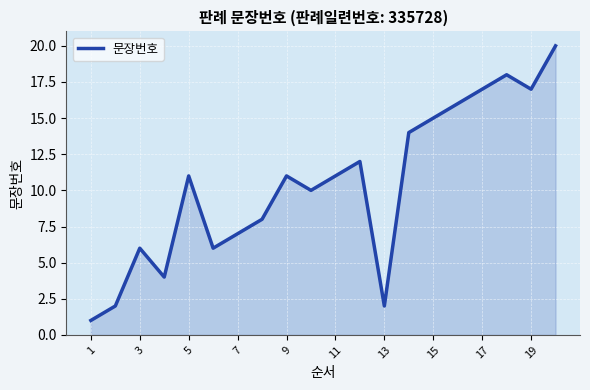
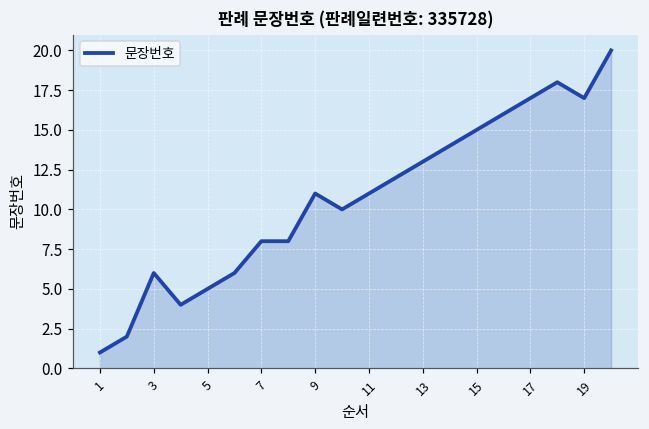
  {
    "1": 1,
    "3": 6,
-   "5": 11,
-   "7": 7,
+   "5": 5,
+   "7": 8,
    "9": 11,
    "11": 11,
-   "13": 2,
+   "13": 13,
    "15": 15,
    "17": 17,
    "19": 17
  }
